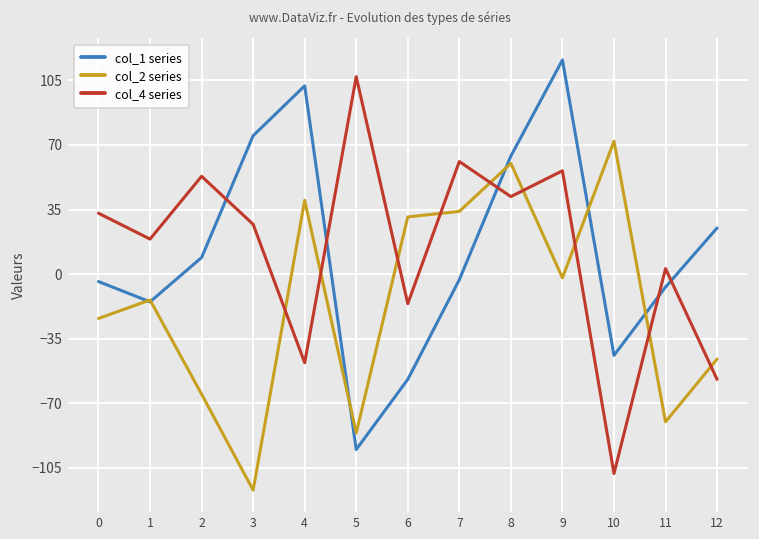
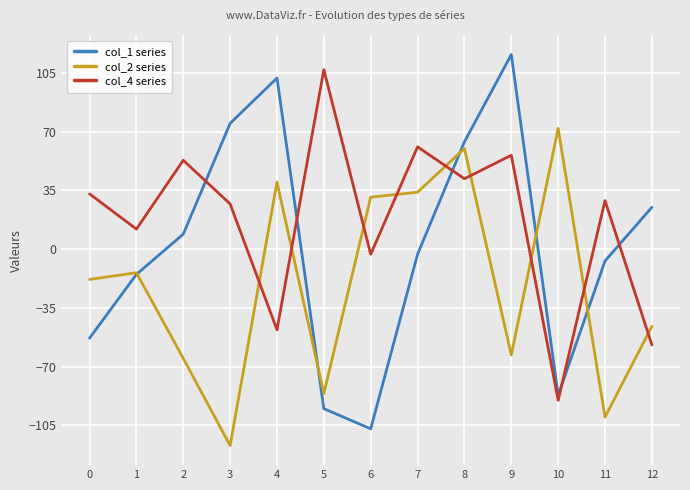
  {
    "col_1 series": {
-     "0": -4,
+     "0": -53,
      "2": 9,
      "3": 75,
      "4": 102,
      "5": -95,
-     "6": -57,
+     "6": -107,
      "7": -3,
      "8": 64,
      "9": 116,
-     "10": -44,
+     "10": -87,
      "11": -7,
      "12": 25
    },
    "col_2 series": {
-     "0": -24,
+     "0": -18,
      "2": -65,
      "3": -117,
      "4": 40,
      "5": -86,
      "6": 31,
      "7": 34,
      "8": 60,
-     "9": -2,
+     "9": -63,
      "10": 72,
-     "11": -80,
+     "11": -100,
      "12": -46
    },
    "col_4 series": {
      "0": 33,
-     "1": 19,
+     "1": 12,
      "2": 53,
      "3": 27,
      "4": -48,
      "5": 107,
-     "6": -16,
+     "6": -3,
      "7": 61,
      "8": 42,
      "9": 56,
-     "10": -108,
-     "11": 3,
+     "10": -90,
+     "11": 29,
      "12": -57
    }
  }
